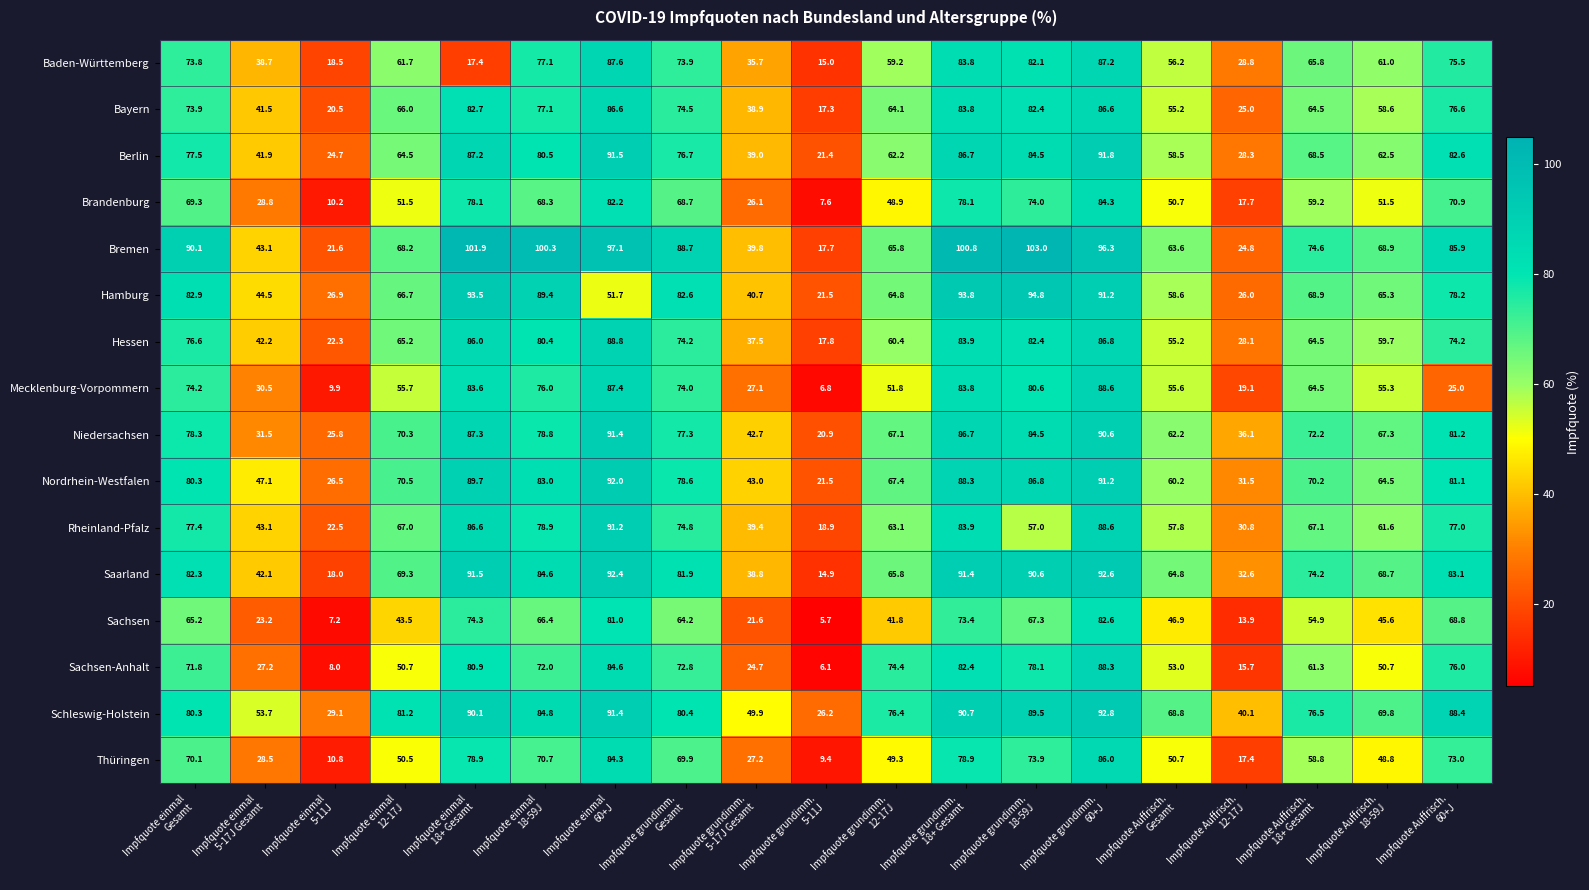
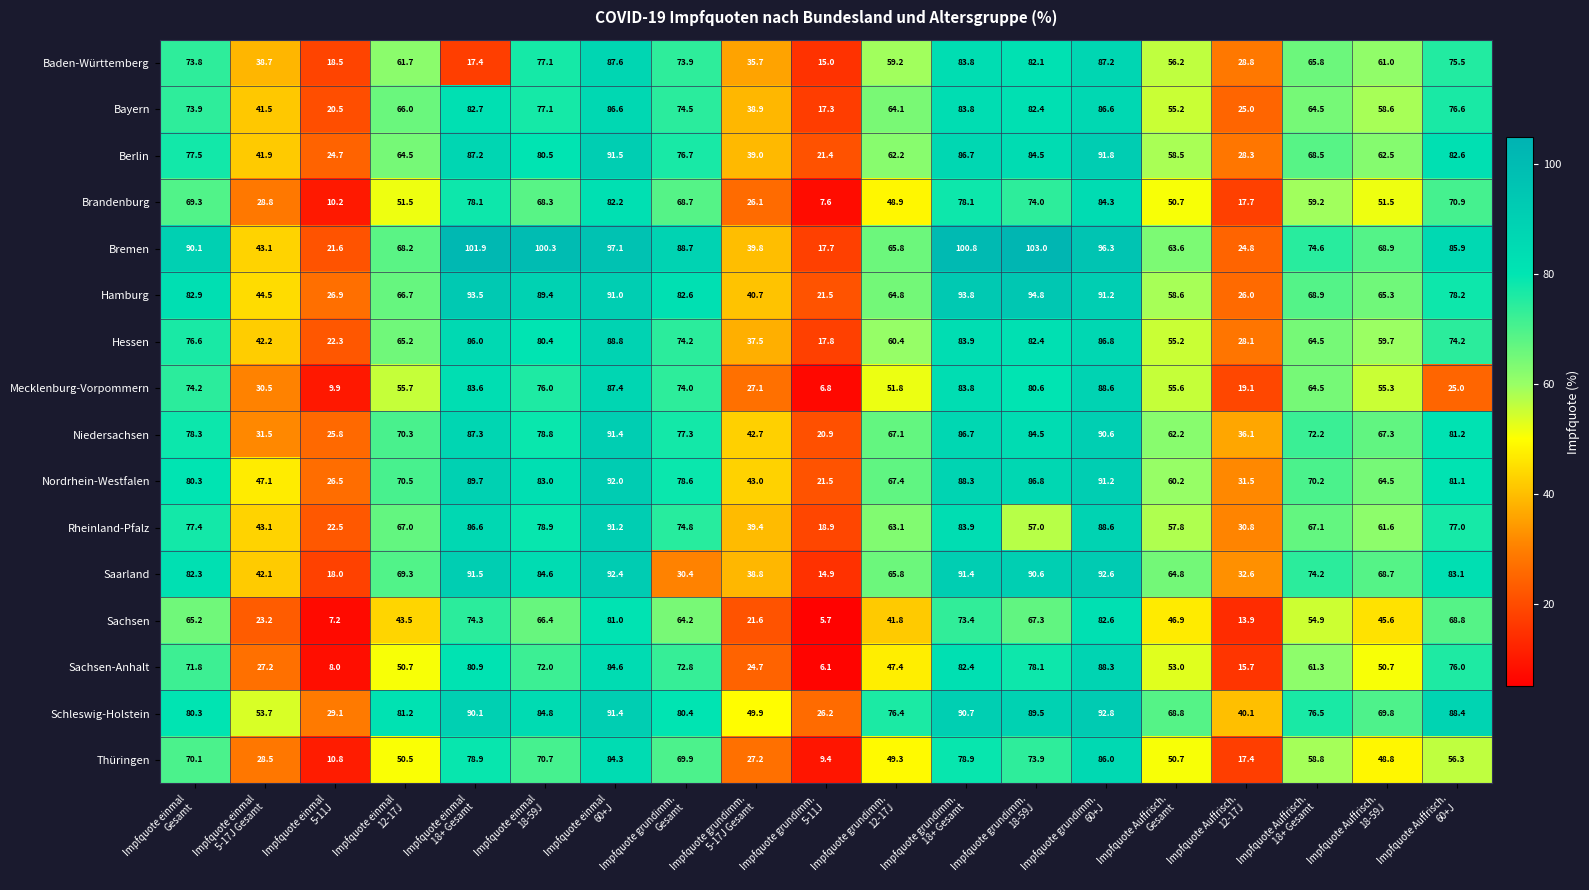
  {
    "Hamburg": {
      "Impfquote einmal Gesamt": 82.9,
      "Impfquote einmal 5-17J Gesamt": 44.5,
      "Impfquote einmal 5-11J": 26.9,
      "Impfquote einmal 12-17J": 66.7,
      "Impfquote einmal 18+ Gesamt": 93.5,
      "Impfquote einmal 18-59J": 89.4,
-     "Impfquote einmal 60+J": 51.7,
+     "Impfquote einmal 60+J": 91.0,
      "Impfquote grundimm. Gesamt": 82.6,
      "Impfquote grundimm. 5-17J Gesamt": 40.7,
      "Impfquote grundimm. 5-11J": 21.5,
      "Impfquote grundimm. 12-17J": 64.8,
      "Impfquote grundimm. 18+ Gesamt": 93.8,
      "Impfquote grundimm. 18-59J": 94.8,
      "Impfquote grundimm. 60+J": 91.2,
      "Impfquote Auffrisch. Gesamt": 58.6,
      "Impfquote Auffrisch. 12-17J": 26.0,
      "Impfquote Auffrisch. 18+ Gesamt": 68.9,
      "Impfquote Auffrisch. 18-59J": 65.3,
      "Impfquote Auffrisch. 60+J": 78.2
    },
    "Saarland": {
      "Impfquote einmal Gesamt": 82.3,
      "Impfquote einmal 5-17J Gesamt": 42.1,
      "Impfquote einmal 5-11J": 18.0,
      "Impfquote einmal 12-17J": 69.3,
      "Impfquote einmal 18+ Gesamt": 91.5,
      "Impfquote einmal 18-59J": 84.6,
      "Impfquote einmal 60+J": 92.4,
-     "Impfquote grundimm. Gesamt": 81.9,
+     "Impfquote grundimm. Gesamt": 30.4,
      "Impfquote grundimm. 5-17J Gesamt": 38.8,
      "Impfquote grundimm. 5-11J": 14.9,
      "Impfquote grundimm. 12-17J": 65.8,
      "Impfquote grundimm. 18+ Gesamt": 91.4,
      "Impfquote grundimm. 18-59J": 90.6,
      "Impfquote grundimm. 60+J": 92.6,
      "Impfquote Auffrisch. Gesamt": 64.8,
      "Impfquote Auffrisch. 12-17J": 32.6,
      "Impfquote Auffrisch. 18+ Gesamt": 74.2,
      "Impfquote Auffrisch. 18-59J": 68.7,
      "Impfquote Auffrisch. 60+J": 83.1
    },
    "Sachsen-Anhalt": {
      "Impfquote einmal Gesamt": 71.8,
      "Impfquote einmal 5-17J Gesamt": 27.2,
      "Impfquote einmal 5-11J": 8.0,
      "Impfquote einmal 12-17J": 50.7,
      "Impfquote einmal 18+ Gesamt": 80.9,
      "Impfquote einmal 18-59J": 72.0,
      "Impfquote einmal 60+J": 84.6,
      "Impfquote grundimm. Gesamt": 72.8,
      "Impfquote grundimm. 5-17J Gesamt": 24.7,
      "Impfquote grundimm. 5-11J": 6.1,
-     "Impfquote grundimm. 12-17J": 74.4,
+     "Impfquote grundimm. 12-17J": 47.4,
      "Impfquote grundimm. 18+ Gesamt": 82.4,
      "Impfquote grundimm. 18-59J": 78.1,
      "Impfquote grundimm. 60+J": 88.3,
      "Impfquote Auffrisch. Gesamt": 53.0,
      "Impfquote Auffrisch. 12-17J": 15.7,
      "Impfquote Auffrisch. 18+ Gesamt": 61.3,
      "Impfquote Auffrisch. 18-59J": 50.7,
      "Impfquote Auffrisch. 60+J": 76.0
    },
    "Thüringen": {
      "Impfquote einmal Gesamt": 70.1,
      "Impfquote einmal 5-17J Gesamt": 28.5,
      "Impfquote einmal 5-11J": 10.8,
      "Impfquote einmal 12-17J": 50.5,
      "Impfquote einmal 18+ Gesamt": 78.9,
      "Impfquote einmal 18-59J": 70.7,
      "Impfquote einmal 60+J": 84.3,
      "Impfquote grundimm. Gesamt": 69.9,
      "Impfquote grundimm. 5-17J Gesamt": 27.2,
      "Impfquote grundimm. 5-11J": 9.4,
      "Impfquote grundimm. 12-17J": 49.3,
      "Impfquote grundimm. 18+ Gesamt": 78.9,
      "Impfquote grundimm. 18-59J": 73.9,
      "Impfquote grundimm. 60+J": 86.0,
      "Impfquote Auffrisch. Gesamt": 50.7,
      "Impfquote Auffrisch. 12-17J": 17.4,
      "Impfquote Auffrisch. 18+ Gesamt": 58.8,
      "Impfquote Auffrisch. 18-59J": 48.8,
-     "Impfquote Auffrisch. 60+J": 73.0
+     "Impfquote Auffrisch. 60+J": 56.3
    }
  }
